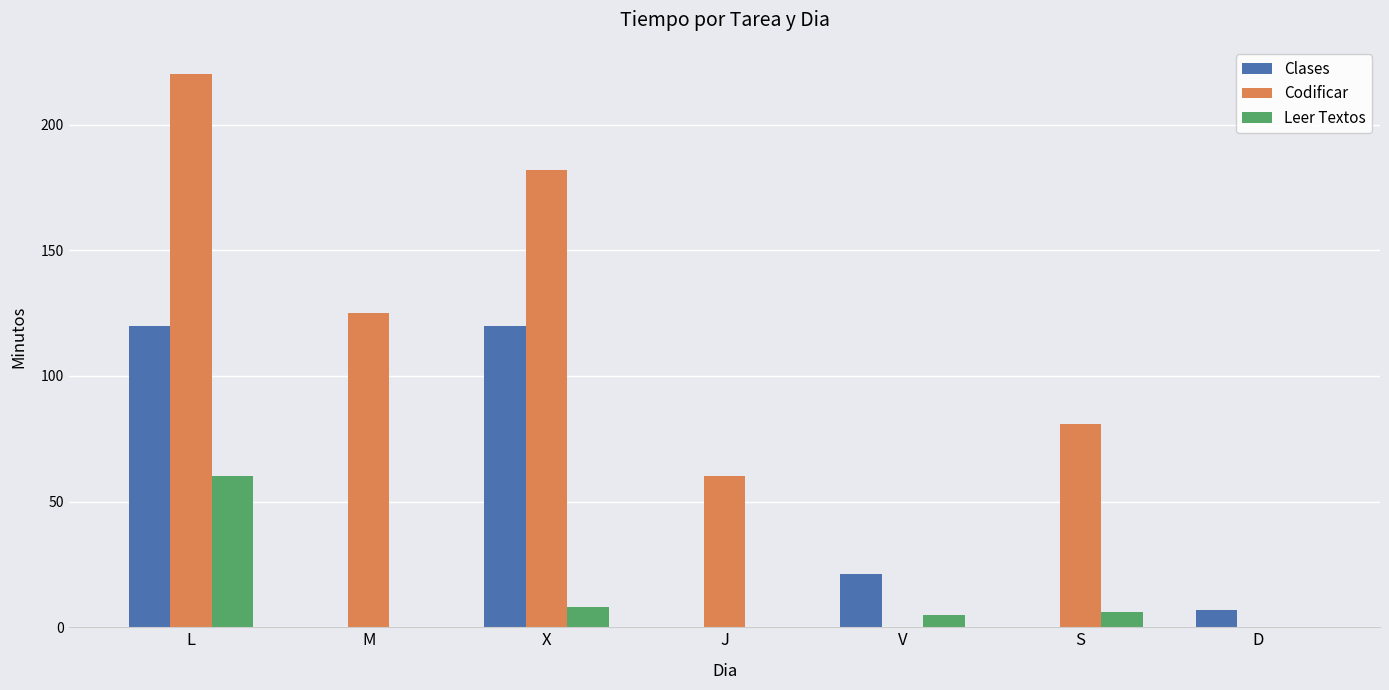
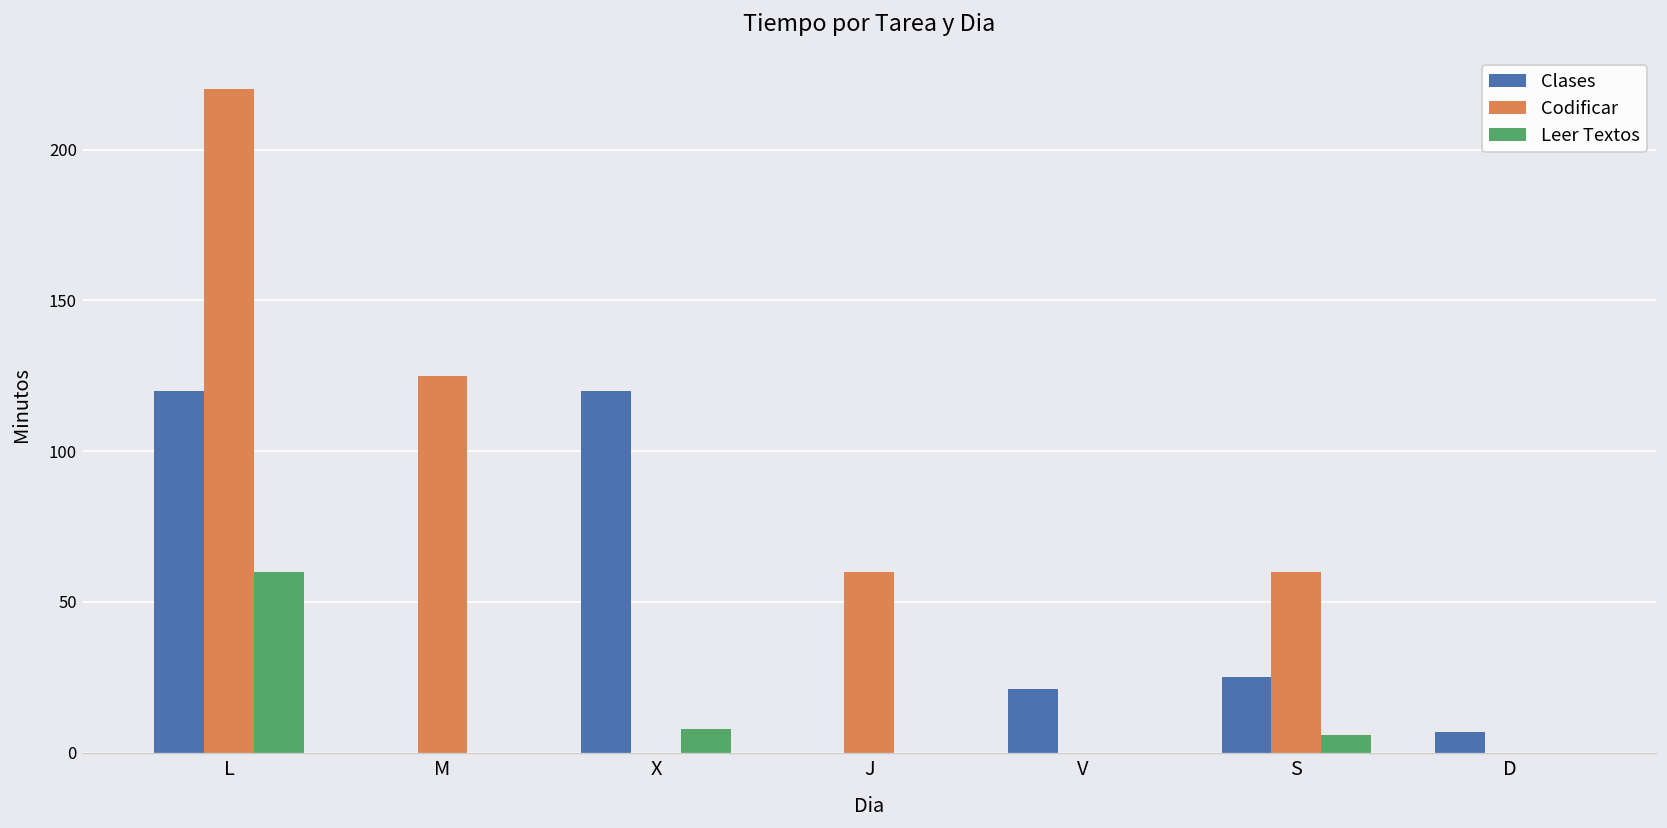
  {
    "Clases": {
      "L": 120,
      "M": 0,
      "X": 120,
      "J": 0,
      "V": 21,
-     "S": 0,
+     "S": 25,
      "D": 7
    },
    "Codificar": {
      "L": 220,
      "M": 125,
-     "X": 182,
+     "X": 0,
      "J": 60,
      "V": 0,
-     "S": 81,
+     "S": 60,
      "D": 0
    },
    "Leer Textos": {
      "L": 60,
      "M": 0,
      "X": 8,
      "J": 0,
-     "V": 5,
+     "V": 0,
      "S": 6,
      "D": 0
    }
  }
